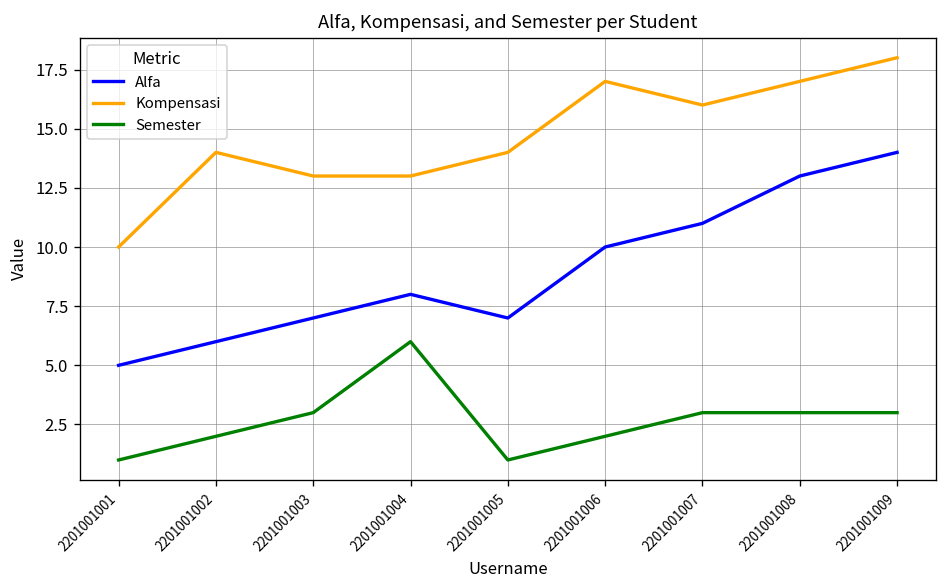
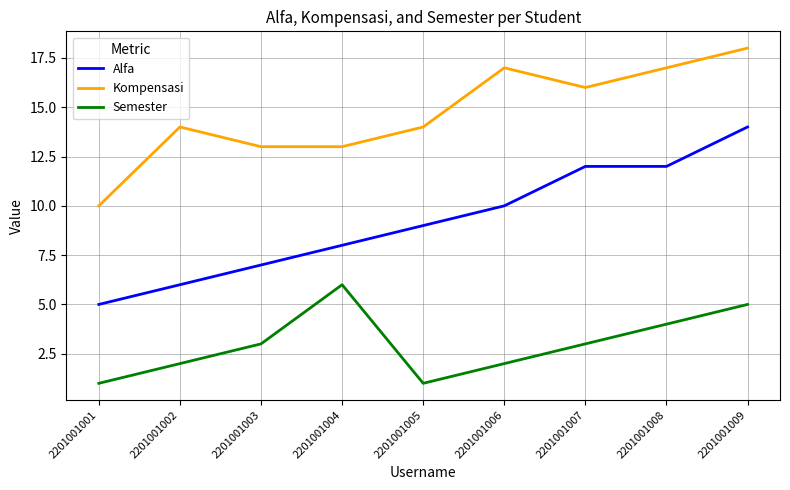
  {
    "Alfa": {
      "2201001001": 5,
      "2201001002": 6,
      "2201001003": 7,
      "2201001004": 8,
-     "2201001005": 7,
+     "2201001005": 9,
      "2201001006": 10,
-     "2201001007": 11,
-     "2201001008": 13,
+     "2201001007": 12,
+     "2201001008": 12,
      "2201001009": 14
    },
    "Kompensasi": {
      "2201001001": 10,
      "2201001002": 14,
      "2201001003": 13,
      "2201001004": 13,
      "2201001005": 14,
      "2201001006": 17,
      "2201001007": 16,
      "2201001008": 17,
      "2201001009": 18
    },
    "Semester": {
      "2201001001": 1,
      "2201001002": 2,
      "2201001003": 3,
      "2201001004": 6,
      "2201001005": 1,
      "2201001006": 2,
      "2201001007": 3,
-     "2201001008": 3,
-     "2201001009": 3
+     "2201001008": 4,
+     "2201001009": 5
    }
  }
